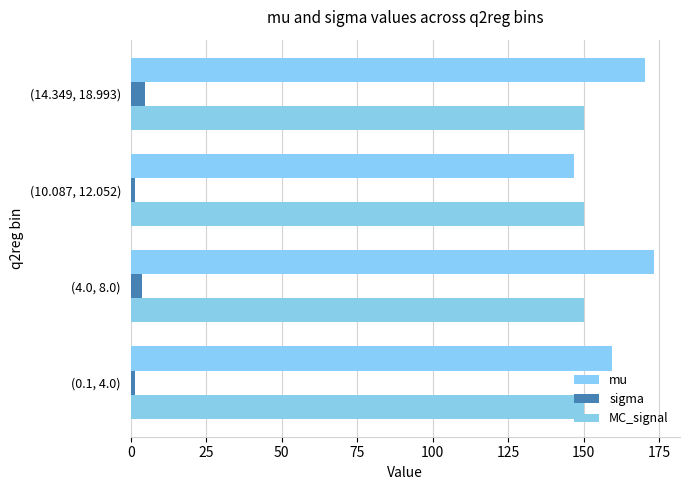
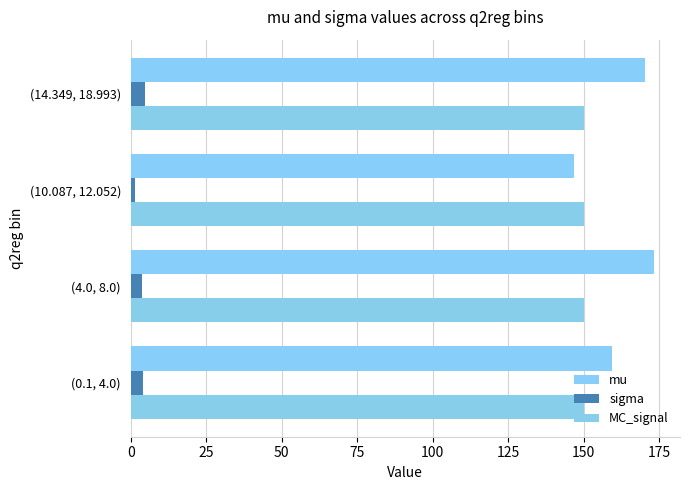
  {
    "sigma": {
      "(14.349, 18.993)": 5,
      "(10.087, 12.052)": 2,
      "(4.0, 8.0)": 4,
-     "(0.1, 4.0)": 1
+     "(0.1, 4.0)": 4
    }
  }
